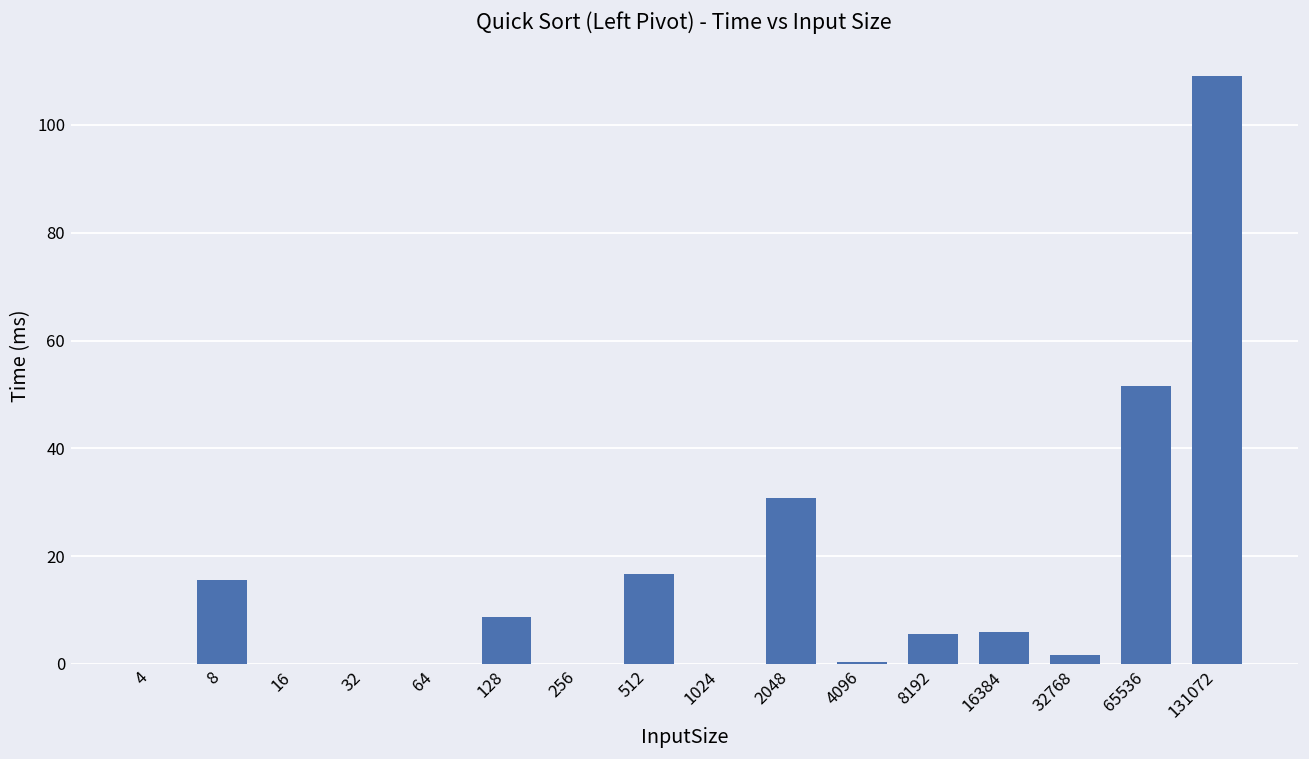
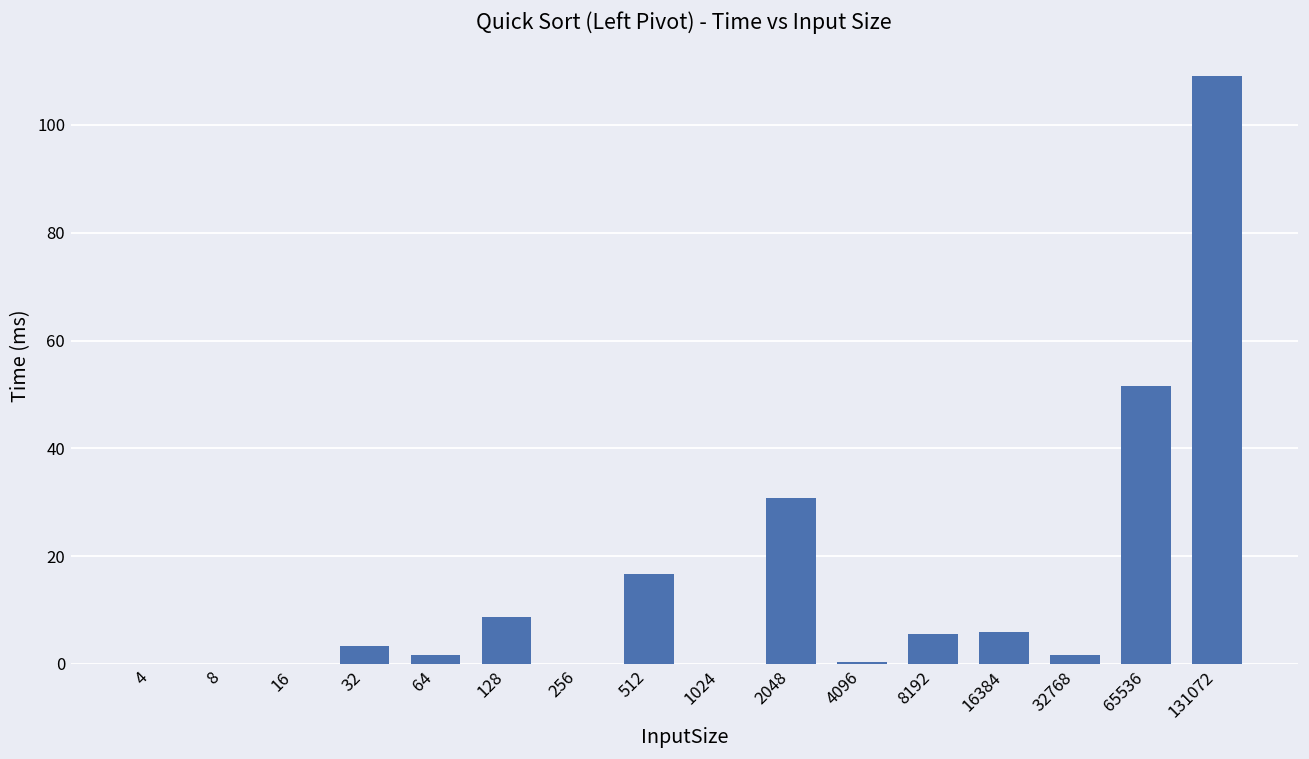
  {
-   "8": 16,
-   "32": 0,
-   "64": 0,
+   "8": 0,
+   "32": 3,
+   "64": 2,
    "128": 9,
    "512": 17,
    "2048": 31,
    "8192": 6,
    "16384": 6,
    "32768": 2,
    "65536": 51,
    "131072": 109
  }
